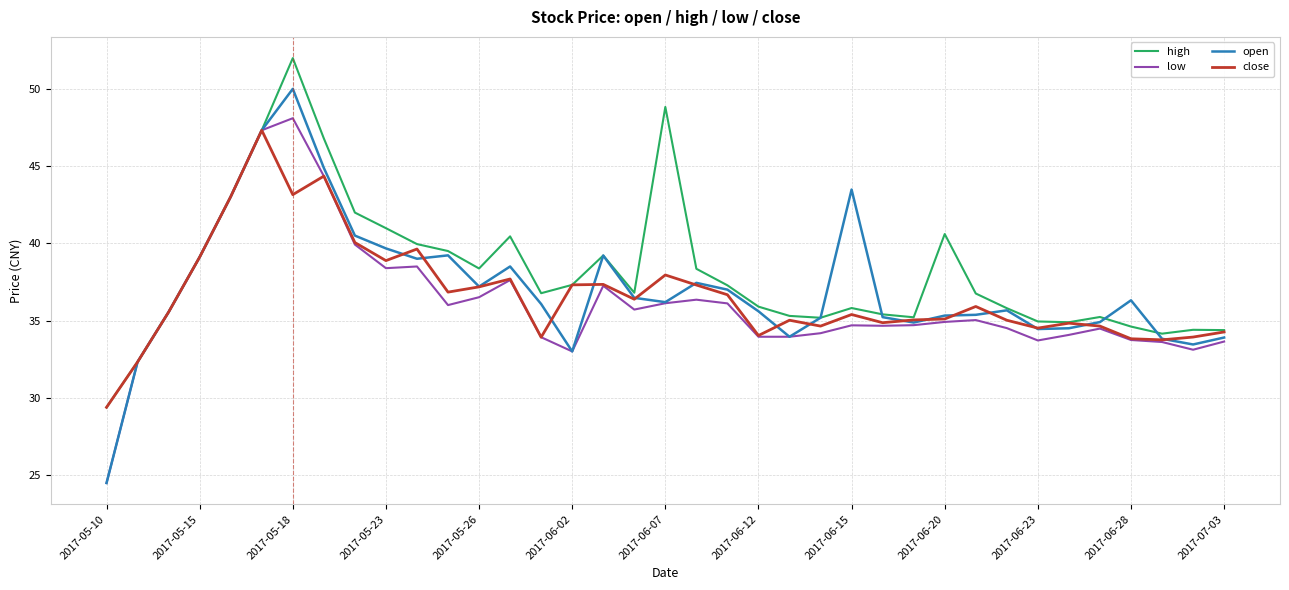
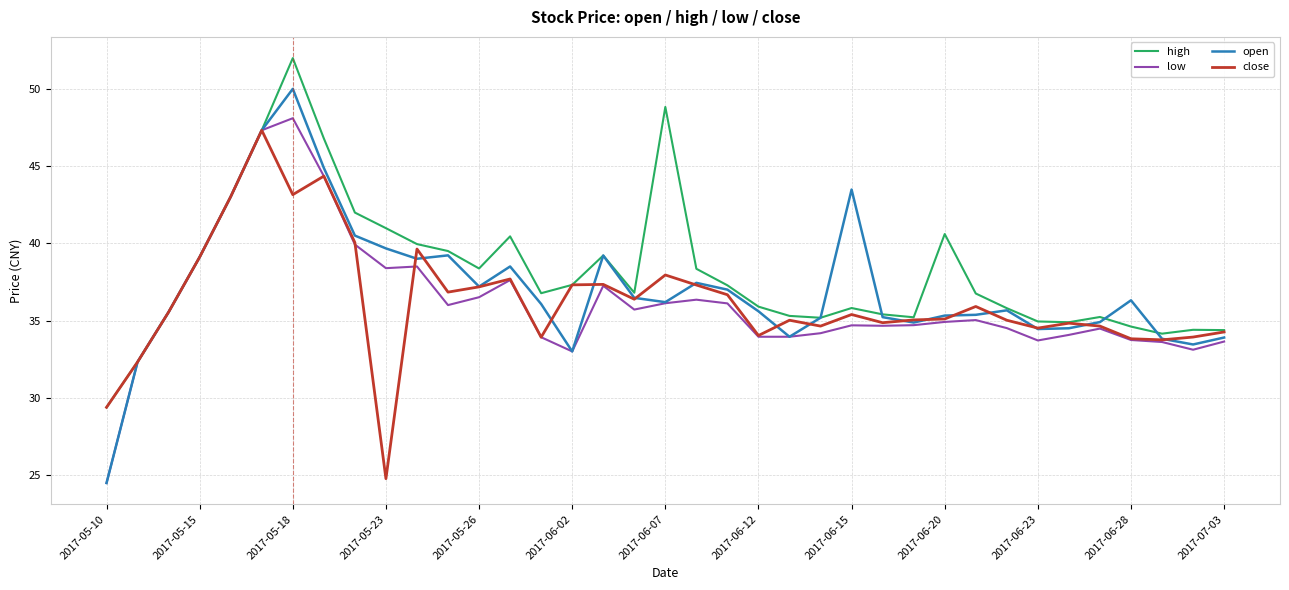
  {
    "high": {
      "2017-05-18": 52.0,
      "2017-05-23": 41.0,
      "2017-05-26": 38.4,
      "2017-06-07": 48.8,
      "2017-06-12": 35.9,
      "2017-06-15": 35.8,
      "2017-06-20": 40.6,
      "2017-06-23": 34.9,
      "2017-06-28": 34.6
    },
    "low": {
      "2017-05-18": 48.1,
      "2017-05-23": 38.4,
      "2017-05-26": 36.5,
      "2017-06-15": 34.7,
      "2017-06-20": 34.9,
      "2017-06-23": 33.7,
      "2017-07-03": 33.6
    },
    "open": {
      "2017-05-18": 50.0,
      "2017-05-23": 39.7,
      "2017-06-12": 35.6,
      "2017-06-15": 43.5,
      "2017-06-20": 35.3,
      "2017-06-28": 36.3,
      "2017-07-03": 33.9
    },
    "close": {
      "2017-05-18": 43.2,
-     "2017-05-23": 38.9,
+     "2017-05-23": 24.8,
      "2017-06-07": 38.0,
      "2017-06-15": 35.4,
      "2017-06-20": 35.1
    }
  }
